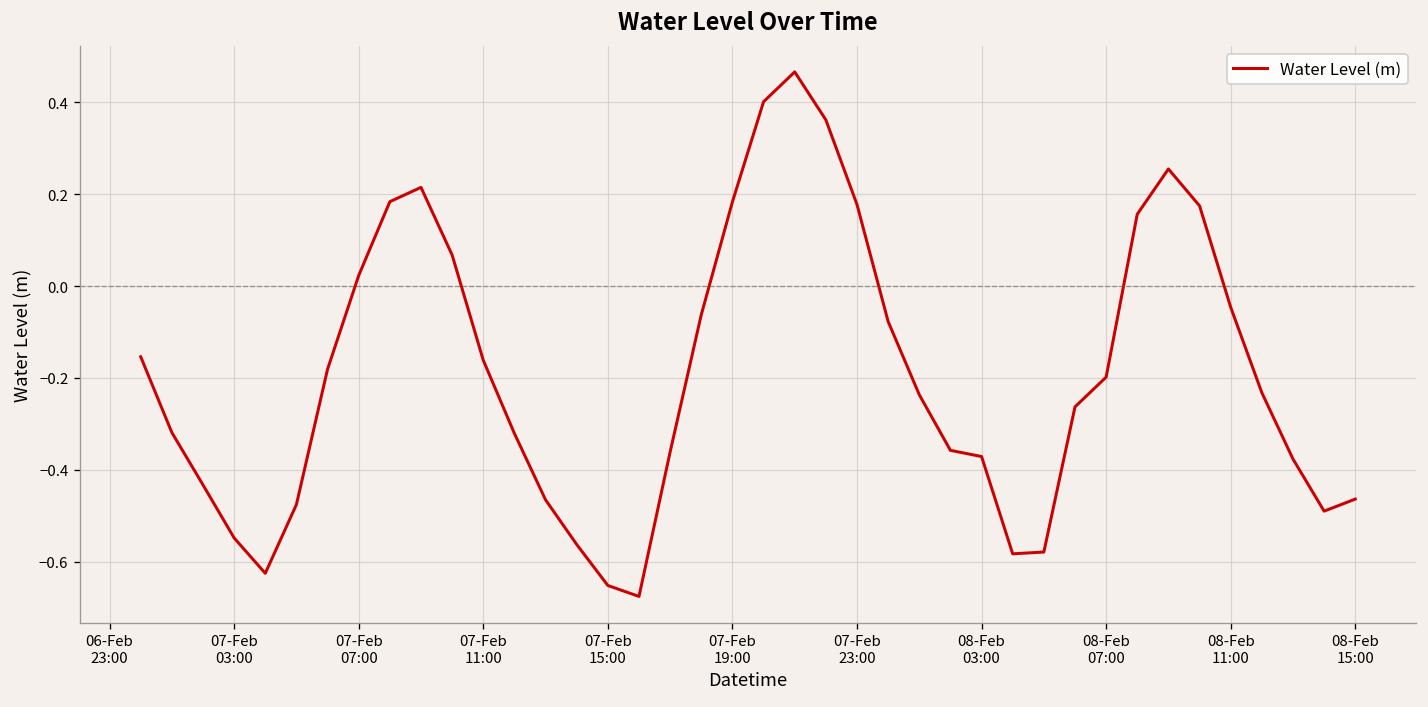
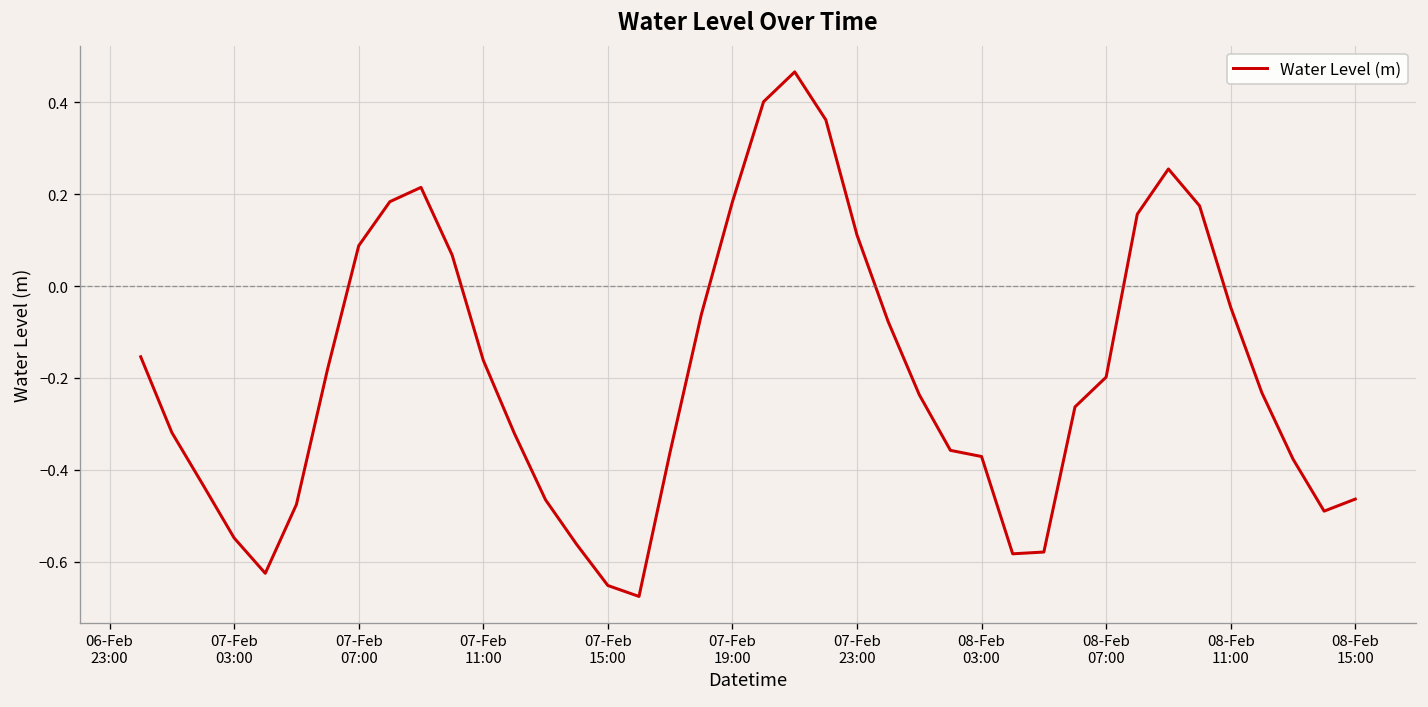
  {
    "07-Feb 03:00": -0.55,
-   "07-Feb 07:00": 0.02,
+   "07-Feb 07:00": 0.09,
    "07-Feb 11:00": -0.16,
    "07-Feb 15:00": -0.65,
    "07-Feb 19:00": 0.18,
-   "07-Feb 23:00": 0.18,
+   "07-Feb 23:00": 0.11,
    "08-Feb 03:00": -0.37,
    "08-Feb 07:00": -0.20,
    "08-Feb 11:00": -0.05,
    "08-Feb 15:00": -0.46
  }
